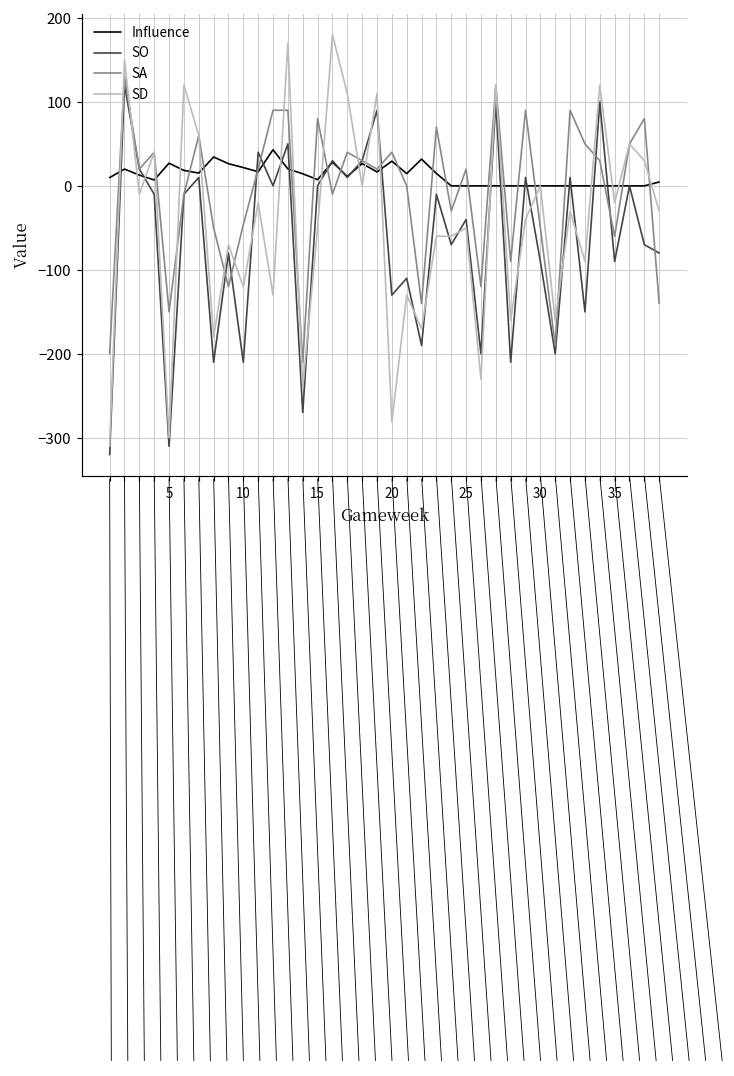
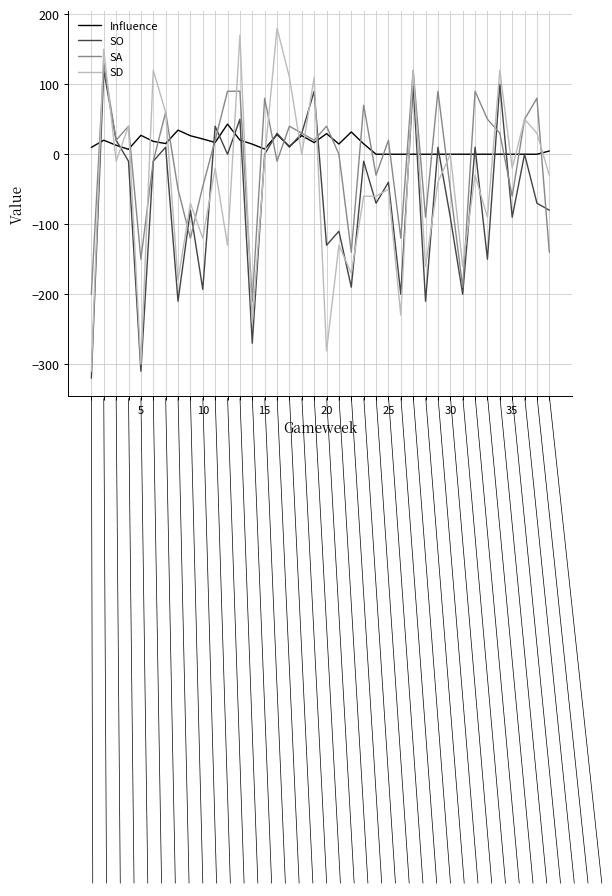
  {
    "Influence": {
      "5": 30,
      "10": 20,
      "15": 10,
      "20": 30,
      "25": 0,
      "35": 0
    },
    "SO": {
      "5": -310,
-     "10": -210,
+     "10": -190,
      "15": 0,
      "20": -130,
      "25": -40,
      "30": -90,
      "35": -90
    },
    "SA": {
      "5": -150,
      "10": -50,
      "15": 80,
      "20": 40,
      "25": 20,
      "30": -50,
      "35": -60
    },
    "SD": {
      "5": -300,
      "10": -120,
-     "15": -50,
+     "15": -10,
      "20": -280,
      "25": -50,
      "35": -20
    }
  }
